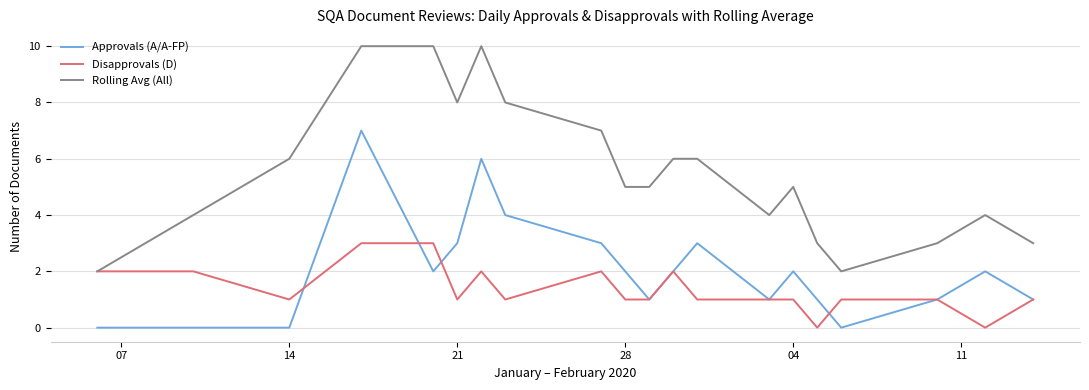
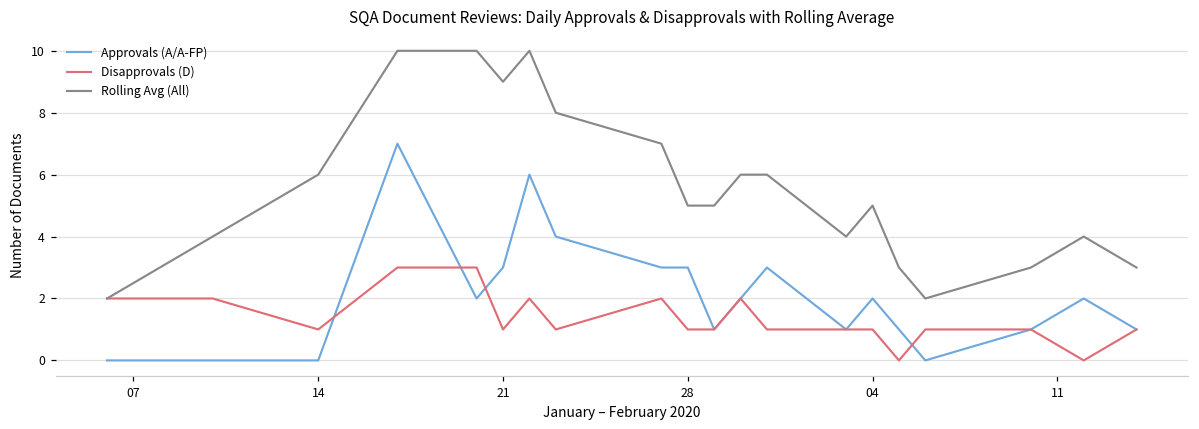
  {
    "Approvals (A/A-FP)": {
      "14": 0,
      "21": 3,
-     "28": 2,
+     "28": 3,
      "04": 2
    },
    "Disapprovals (D)": {
      "14": 1,
      "21": 1,
      "28": 1,
      "04": 1
    },
    "Rolling Avg (All)": {
      "14": 6,
-     "21": 8,
+     "21": 9,
      "28": 5,
      "04": 5
    }
  }
